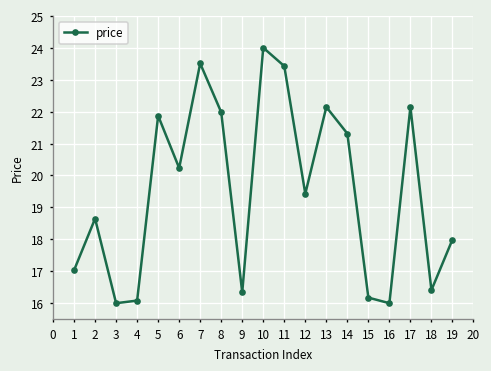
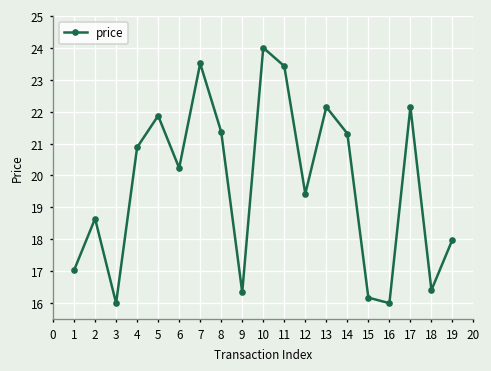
  {
    "1": 17.0,
    "2": 18.6,
    "3": 16.0,
-   "4": 16.1,
+   "4": 20.9,
    "5": 21.9,
    "6": 20.2,
    "7": 23.5,
-   "8": 22.0,
+   "8": 21.4,
    "9": 16.3,
    "10": 24.0,
    "11": 23.4,
    "12": 19.4,
    "13": 22.1,
    "14": 21.3,
    "15": 16.2,
    "16": 16.0,
    "17": 22.1,
    "18": 16.4,
    "19": 18.0
  }
